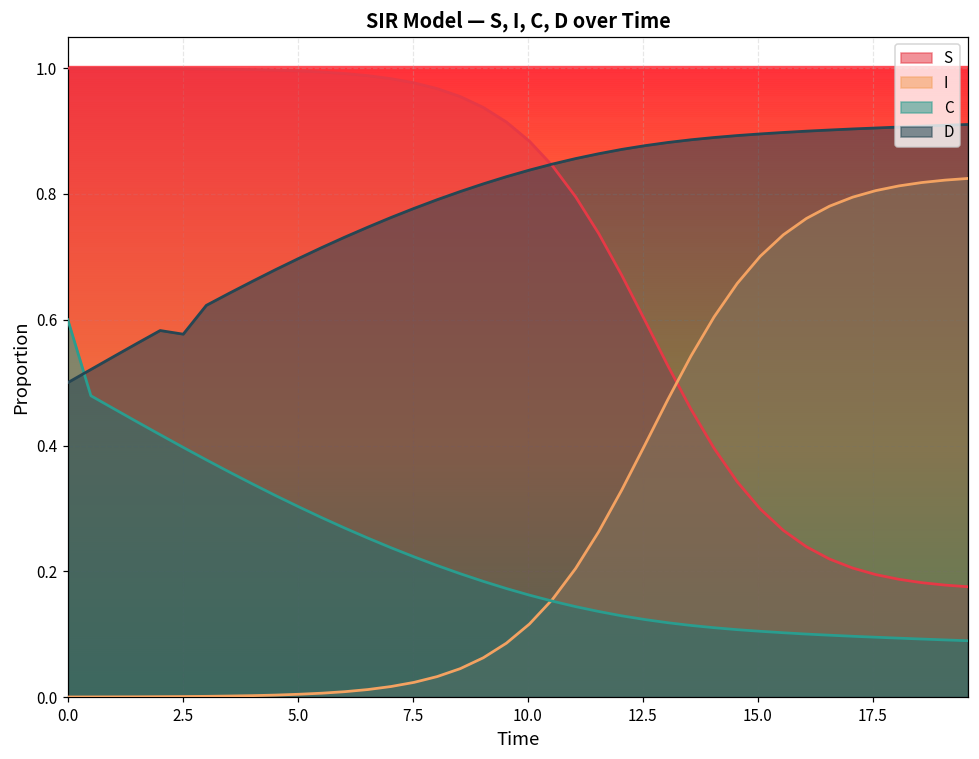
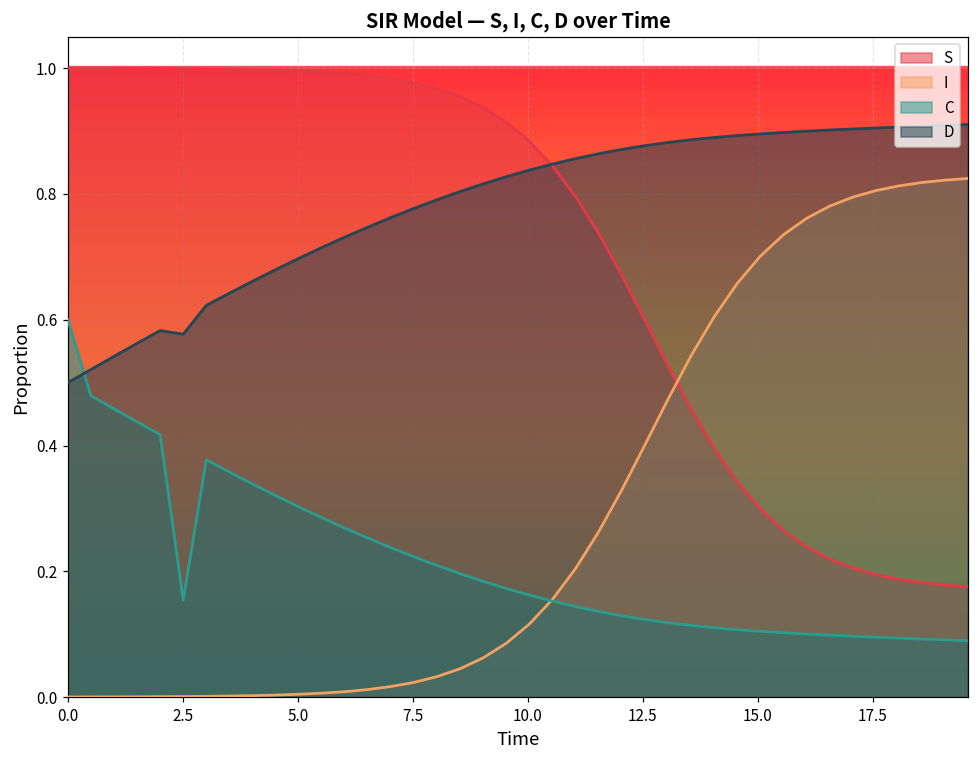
  {
    "S": {
      "0.0": 1.00,
      "2.5": 1.00
    },
    "C": {
      "0.0": 0.60,
-     "2.5": 0.40
+     "2.5": 0.15
    },
    "D": {
      "0.0": 0.50,
      "2.5": 0.58
    },
    "I": {
      "0.0": 0.00,
      "2.5": 0.00
    }
  }
